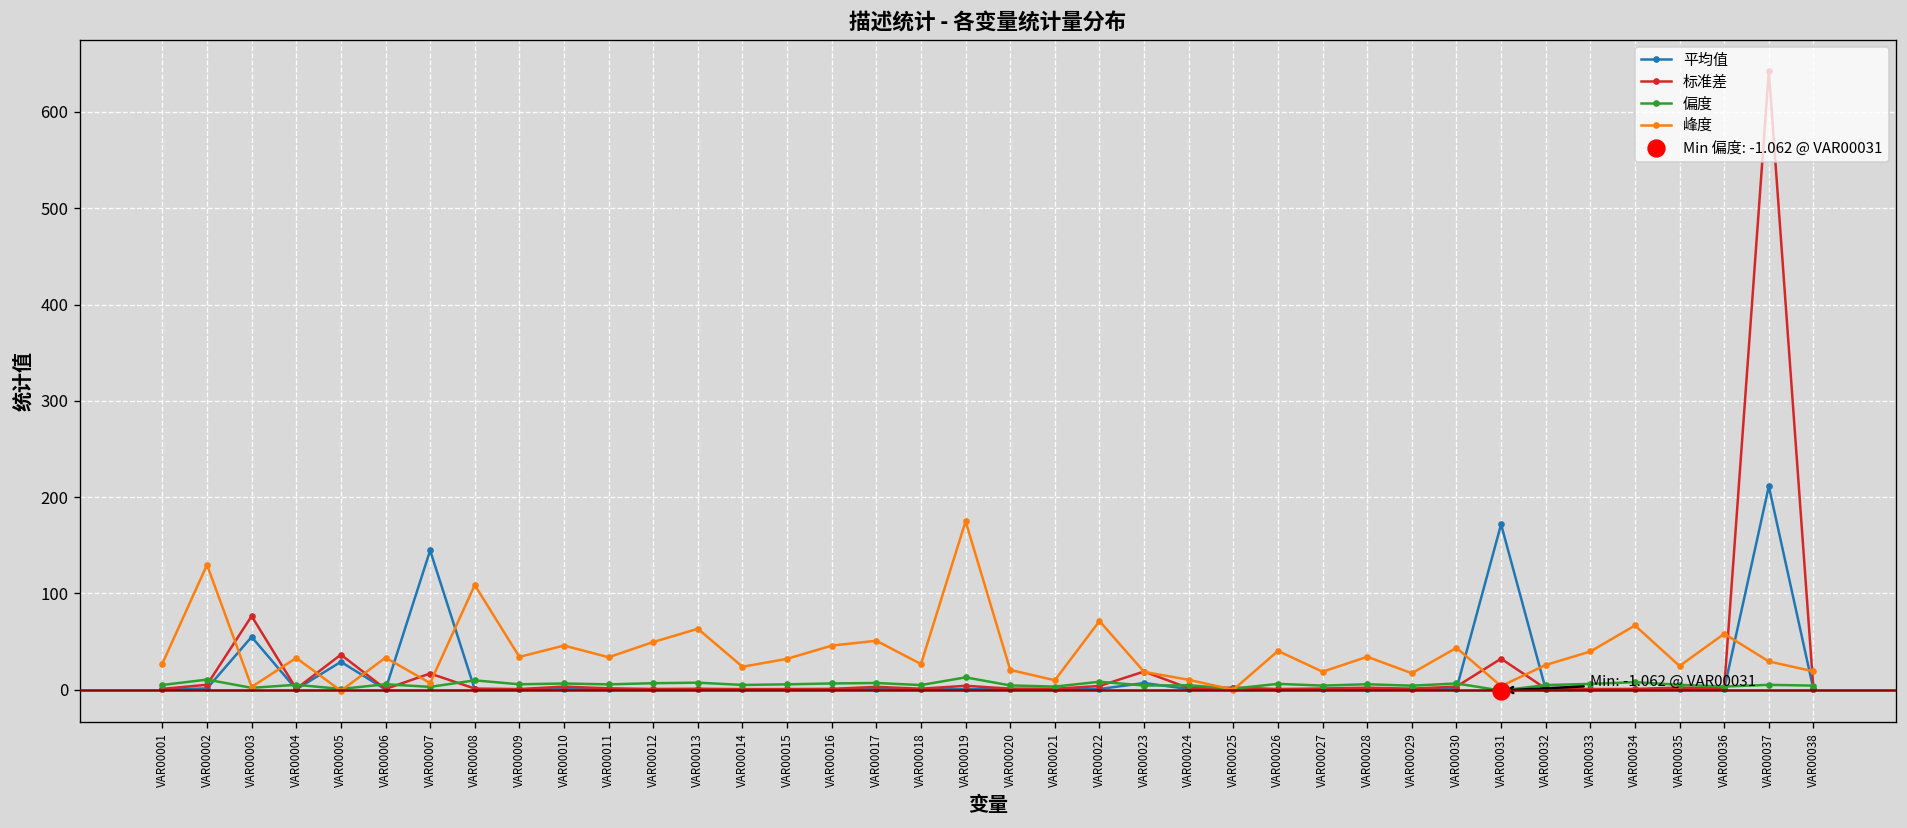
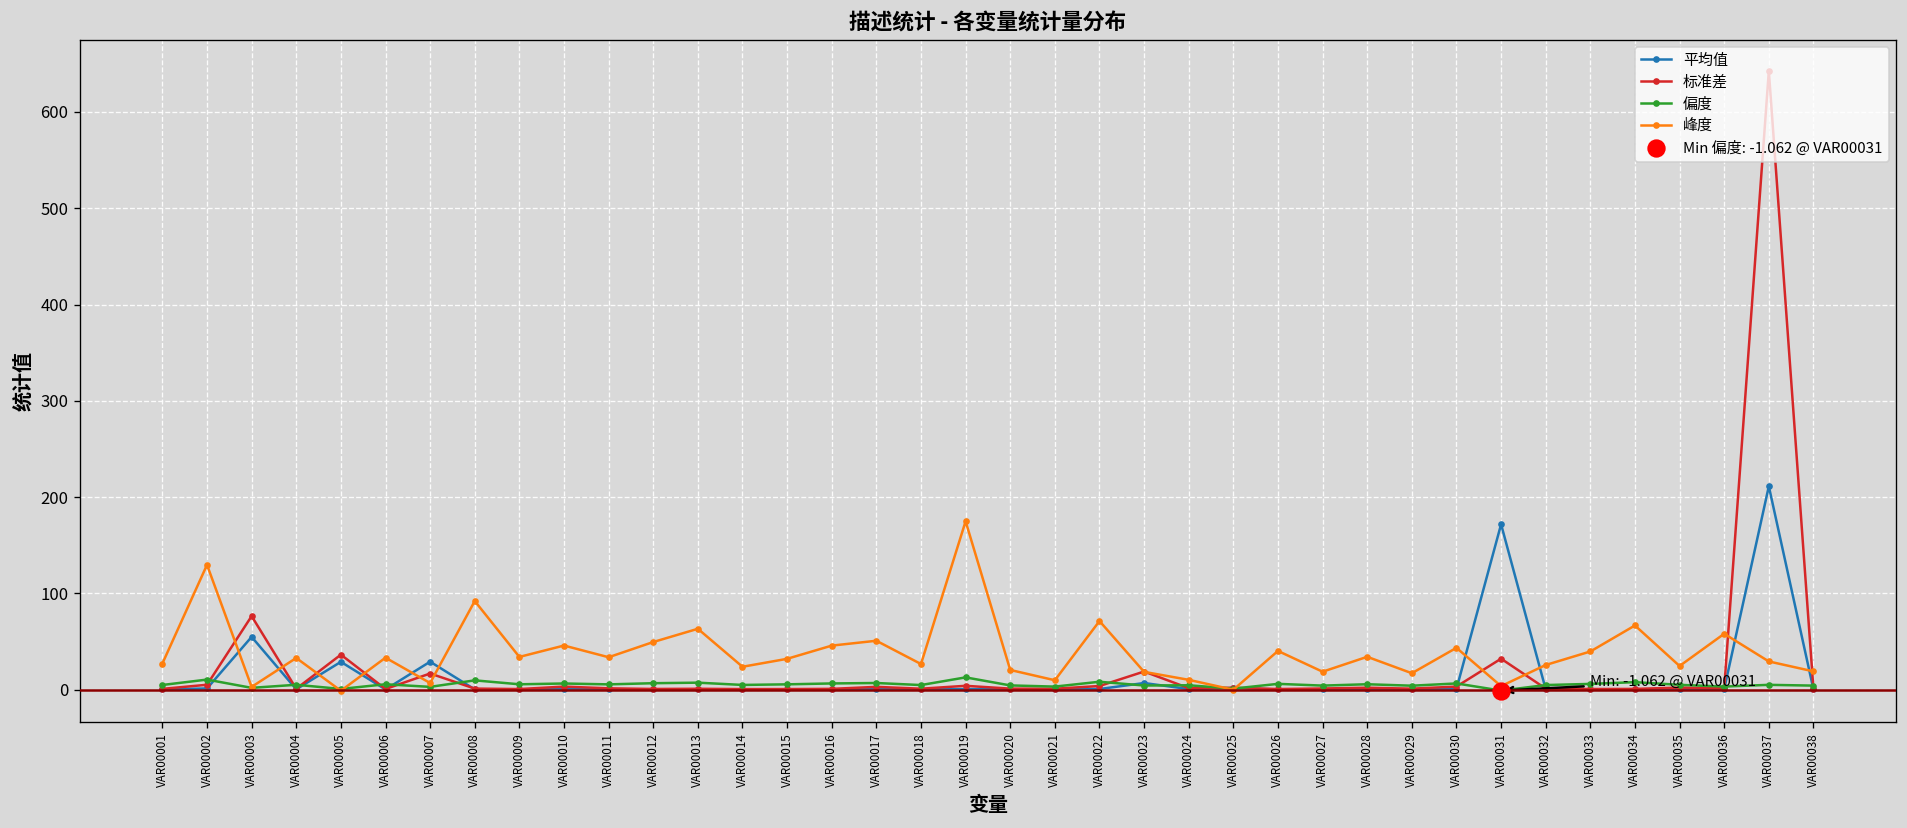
  {
    "平均值": {
      "VAR00002": 0,
      "VAR00003": 50,
      "VAR00005": 30,
-     "VAR00007": 140,
+     "VAR00007": 30,
      "VAR00019": 0,
      "VAR00031": 170,
      "VAR00037": 210
    },
    "标准差": {
      "VAR00002": 0,
      "VAR00003": 80,
      "VAR00005": 40,
      "VAR00007": 20,
      "VAR00019": 0,
      "VAR00031": 30
    },
    "偏度": {
      "VAR00001": 0,
      "VAR00002": 10,
      "VAR00004": 0,
      "VAR00006": 10,
      "VAR00007": 0,
      "VAR00008": 10,
      "VAR00009": 10,
      "VAR00010": 10,
      "VAR00011": 10,
      "VAR00012": 10,
      "VAR00013": 10,
      "VAR00014": 0,
      "VAR00015": 10,
      "VAR00016": 10,
      "VAR00017": 10,
      "VAR00018": 0,
      "VAR00019": 10,
      "VAR00020": 0,
      "VAR00022": 10,
      "VAR00026": 10,
      "VAR00028": 10,
      "VAR00030": 10,
      "VAR00037": 0,
      "VAR00038": 0
    },
    "峰度": {
      "VAR00001": 30,
      "VAR00002": 130,
      "VAR00004": 30,
      "VAR00006": 30,
      "VAR00007": 10,
-     "VAR00008": 110,
+     "VAR00008": 90,
      "VAR00009": 30,
      "VAR00010": 50,
      "VAR00011": 30,
      "VAR00012": 50,
      "VAR00013": 60,
      "VAR00014": 20,
      "VAR00015": 30,
      "VAR00016": 50,
      "VAR00017": 50,
      "VAR00018": 30,
      "VAR00019": 170,
      "VAR00020": 20,
      "VAR00021": 10,
      "VAR00022": 70,
      "VAR00024": 10,
      "VAR00026": 40,
      "VAR00027": 20,
      "VAR00028": 30,
      "VAR00029": 20,
      "VAR00030": 40,
      "VAR00031": 0,
      "VAR00032": 30,
      "VAR00033": 40,
      "VAR00034": 70,
      "VAR00035": 20,
      "VAR00036": 60,
      "VAR00037": 30,
      "VAR00038": 20
    }
  }
